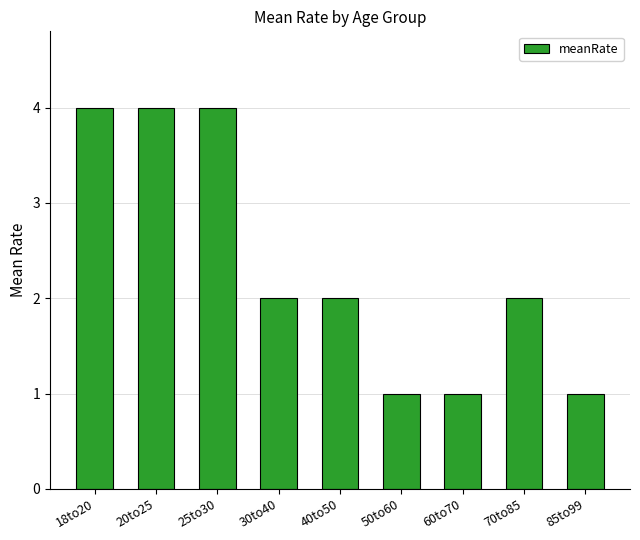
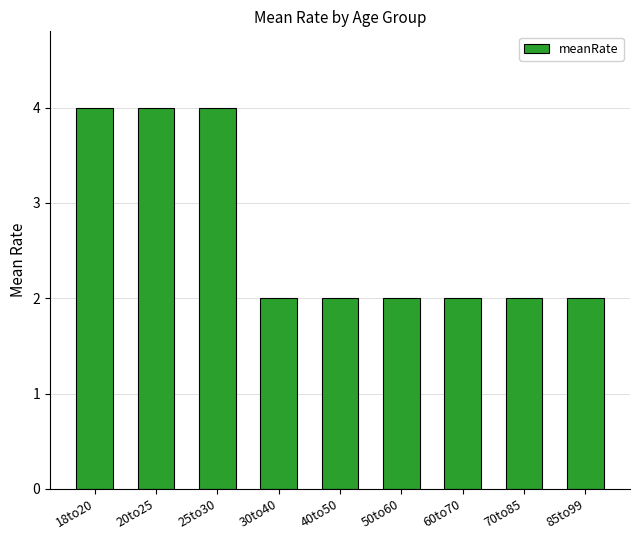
  {
    "18to20": 4,
    "20to25": 4,
    "25to30": 4,
    "30to40": 2,
    "40to50": 2,
-   "50to60": 1,
-   "60to70": 1,
+   "50to60": 2,
+   "60to70": 2,
    "70to85": 2,
-   "85to99": 1
+   "85to99": 2
  }
